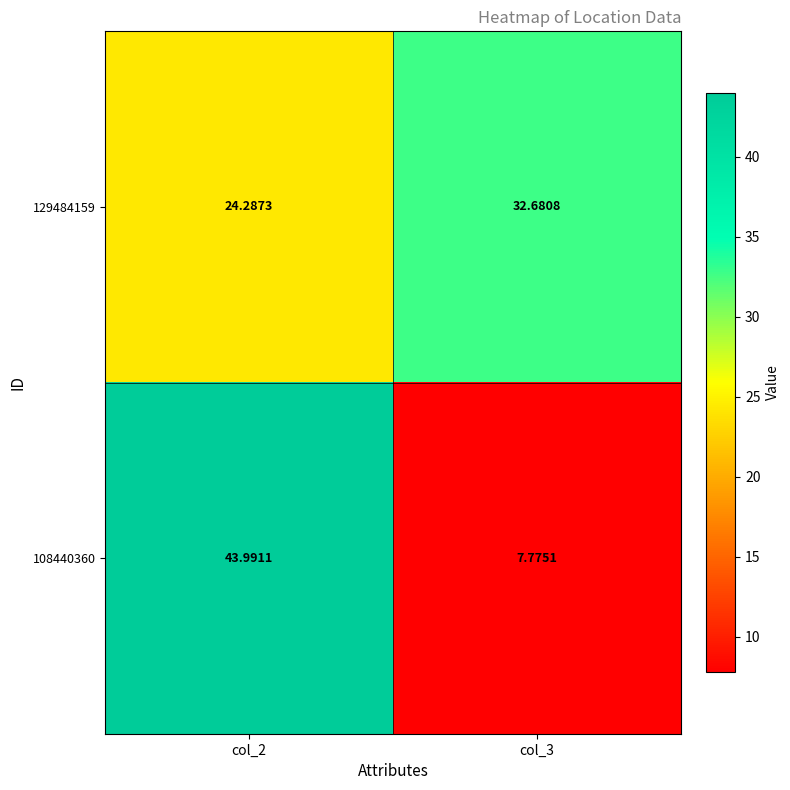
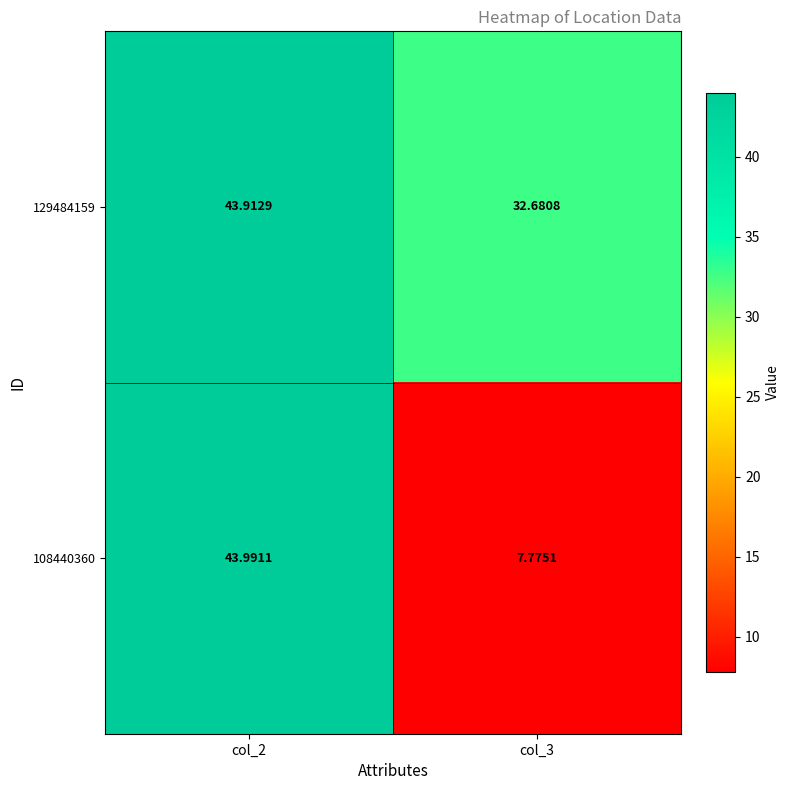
  {
    "129484159": {
-     "col_2": 24.2873,
+     "col_2": 43.9129,
      "col_3": 32.6808
    },
    "108440360": {
      "col_2": 43.9911,
      "col_3": 7.7751
    }
  }
